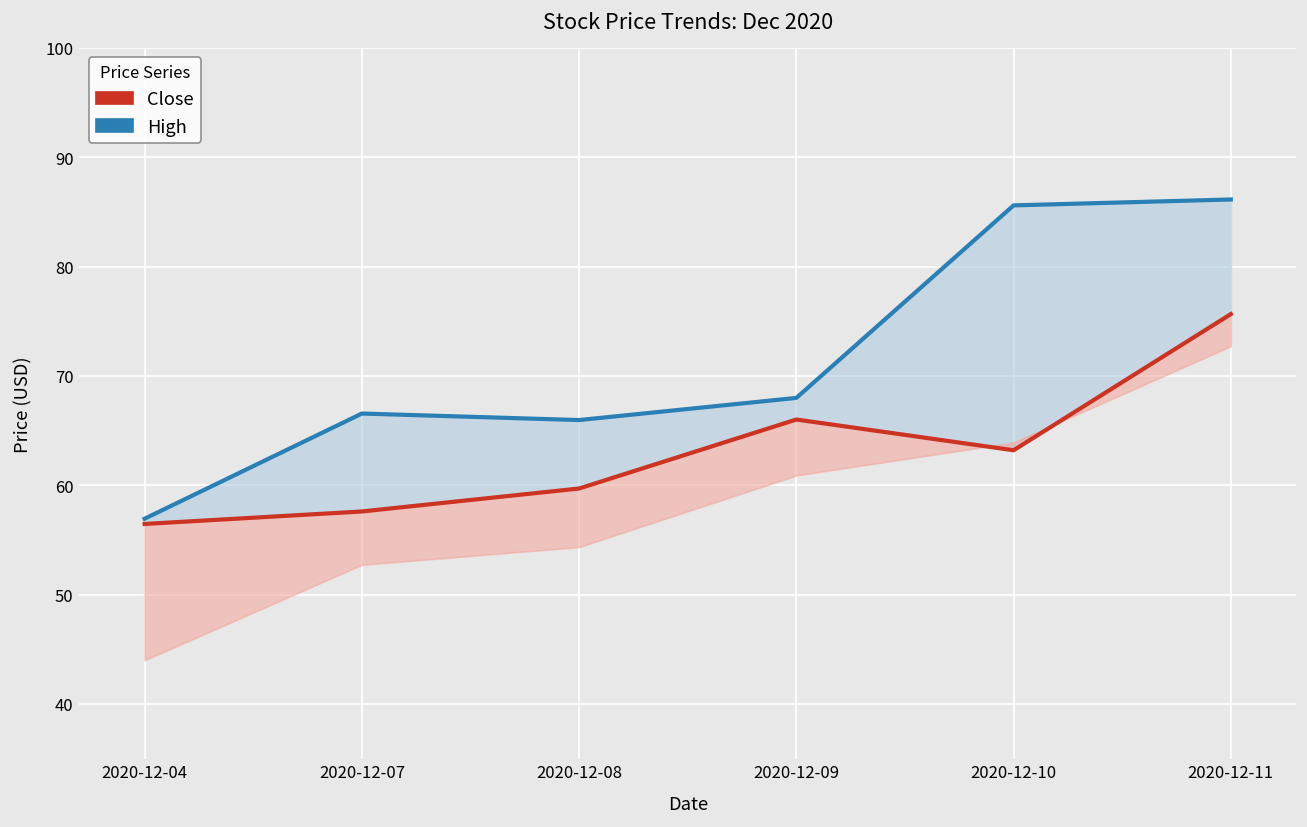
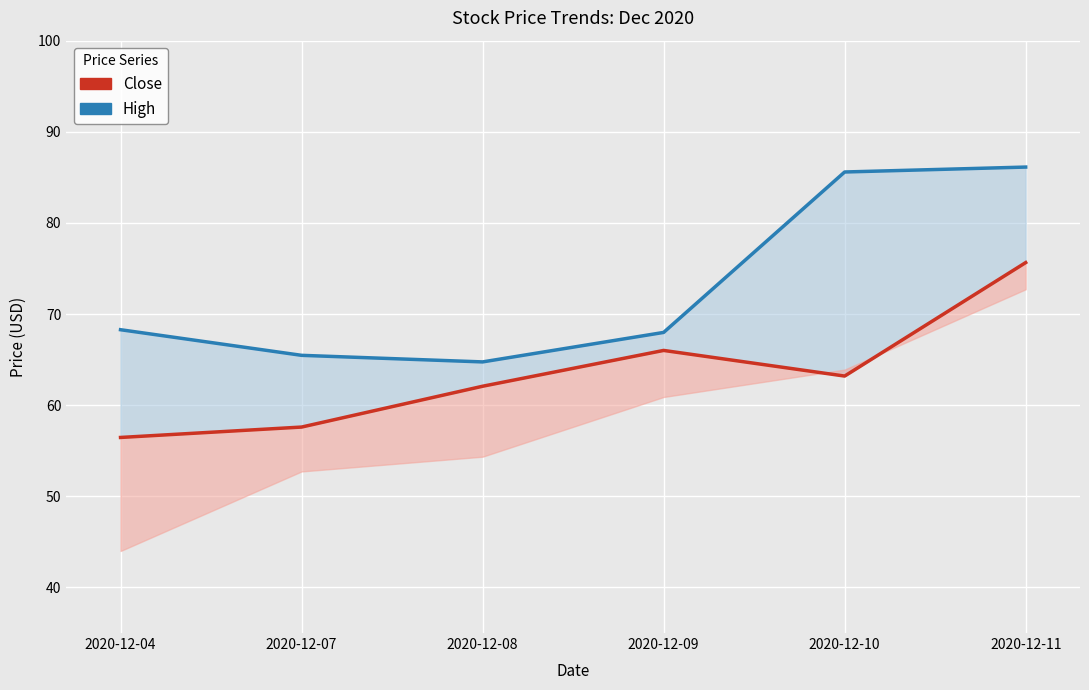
  {
    "High": {
-     "2020-12-04": 57,
-     "2020-12-07": 67,
-     "2020-12-08": 66,
+     "2020-12-04": 68,
+     "2020-12-07": 65,
+     "2020-12-08": 65,
      "2020-12-09": 68,
      "2020-12-10": 86,
      "2020-12-11": 86
    },
    "Close": {
-     "2020-12-08": 60,
+     "2020-12-08": 62,
      "2020-12-10": 63
    }
  }
